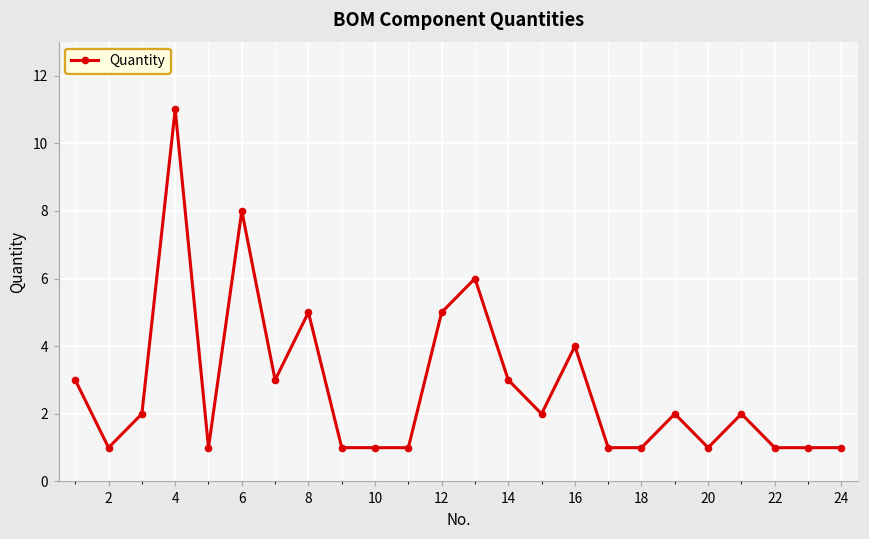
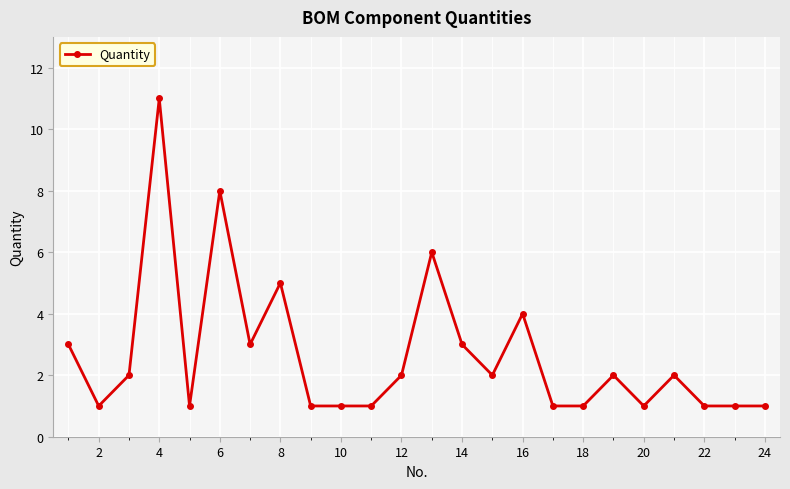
  {
    "2": 1,
    "4": 11,
    "6": 8,
    "8": 5,
    "10": 1,
-   "12": 5,
+   "12": 2,
    "14": 3,
    "16": 4,
    "18": 1,
    "20": 1,
    "22": 1,
    "24": 1
  }
